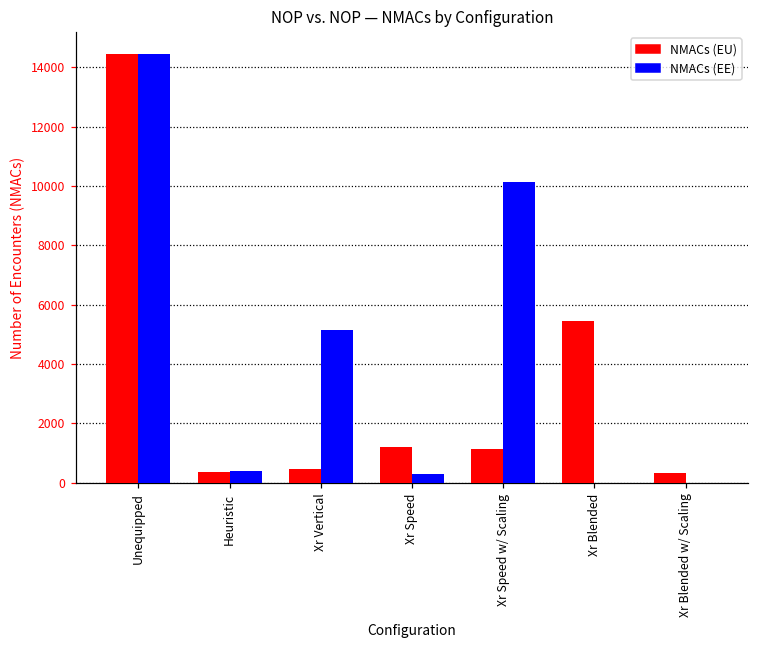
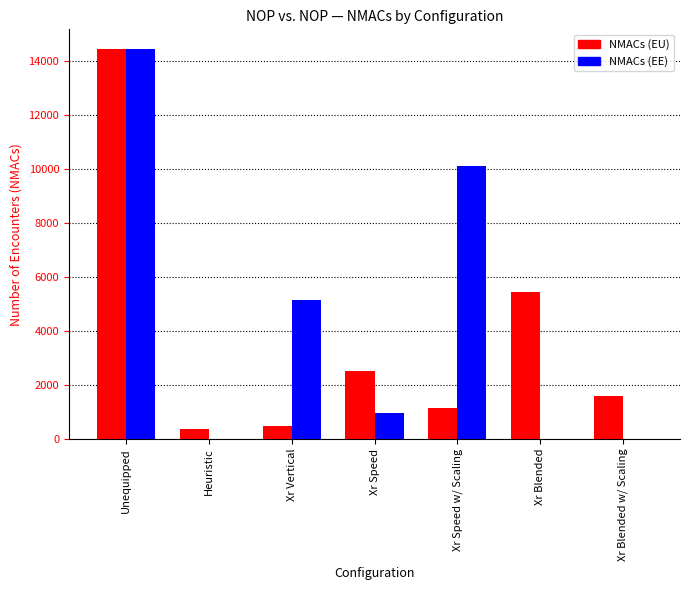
  {
    "NMACs (EU)": {
      "Unequipped": 14500,
      "Heuristic": 400,
      "Xr Vertical": 500,
-     "Xr Speed": 1200,
+     "Xr Speed": 2500,
      "Xr Speed w/ Scaling": 1100,
      "Xr Blended": 5400,
-     "Xr Blended w/ Scaling": 300
+     "Xr Blended w/ Scaling": 1600
    },
    "NMACs (EE)": {
      "Unequipped": 14500,
-     "Heuristic": 400,
+     "Heuristic": 0,
      "Xr Vertical": 5100,
-     "Xr Speed": 300,
+     "Xr Speed": 1000,
      "Xr Speed w/ Scaling": 10100,
      "Xr Blended": 0,
      "Xr Blended w/ Scaling": 0
    }
  }
